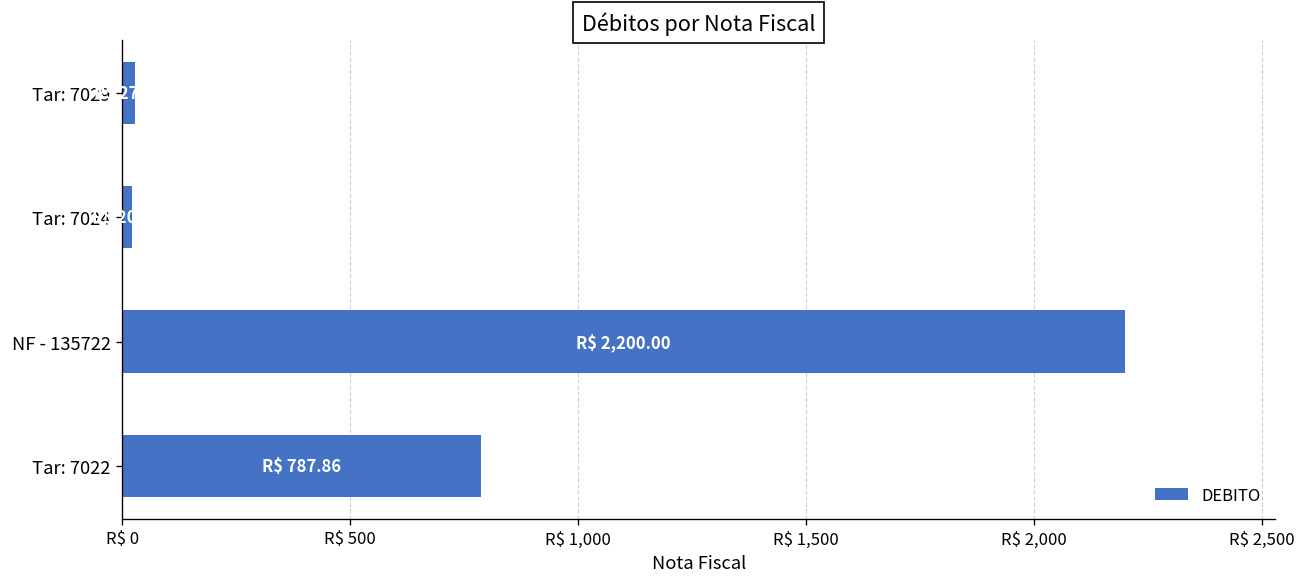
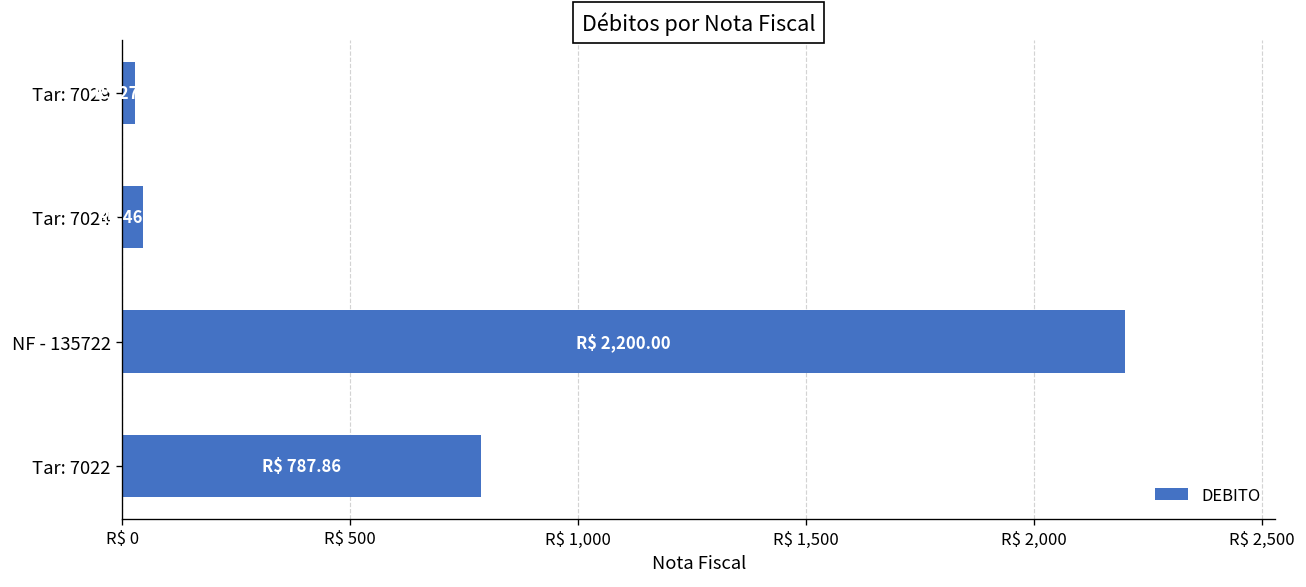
  {
    "Tar: 7029": "R$ 30",
-   "Tar: 7024": "R$ 20"
+   "Tar: 7024": "R$ 50"
  }
